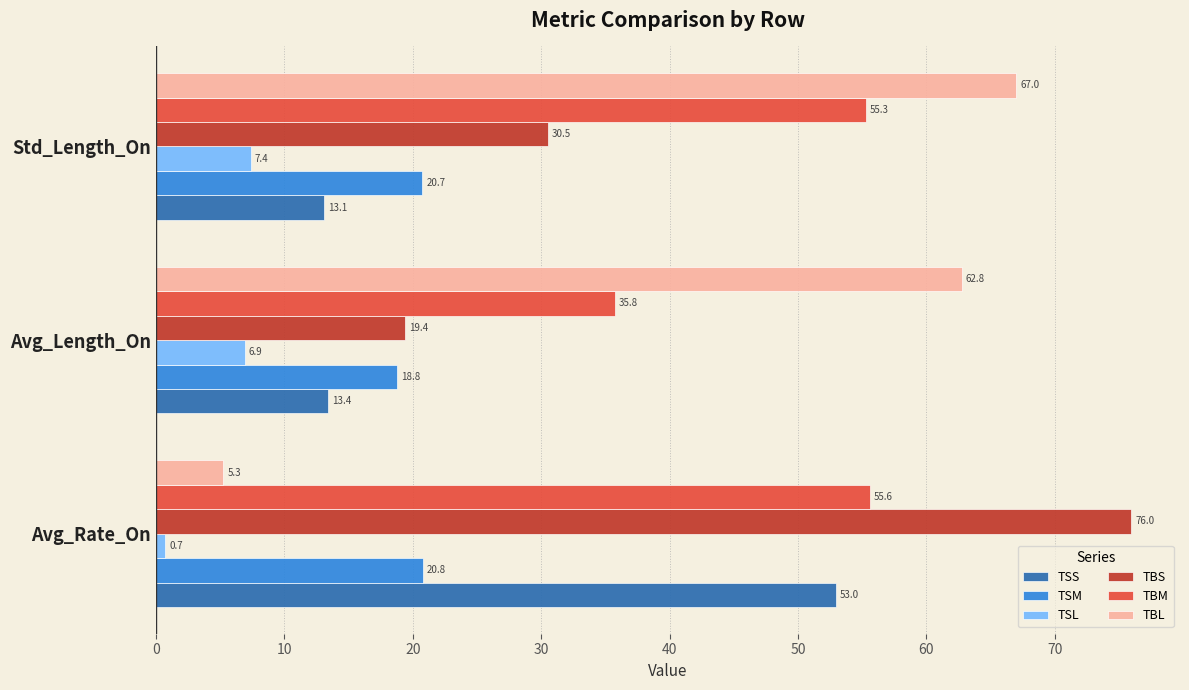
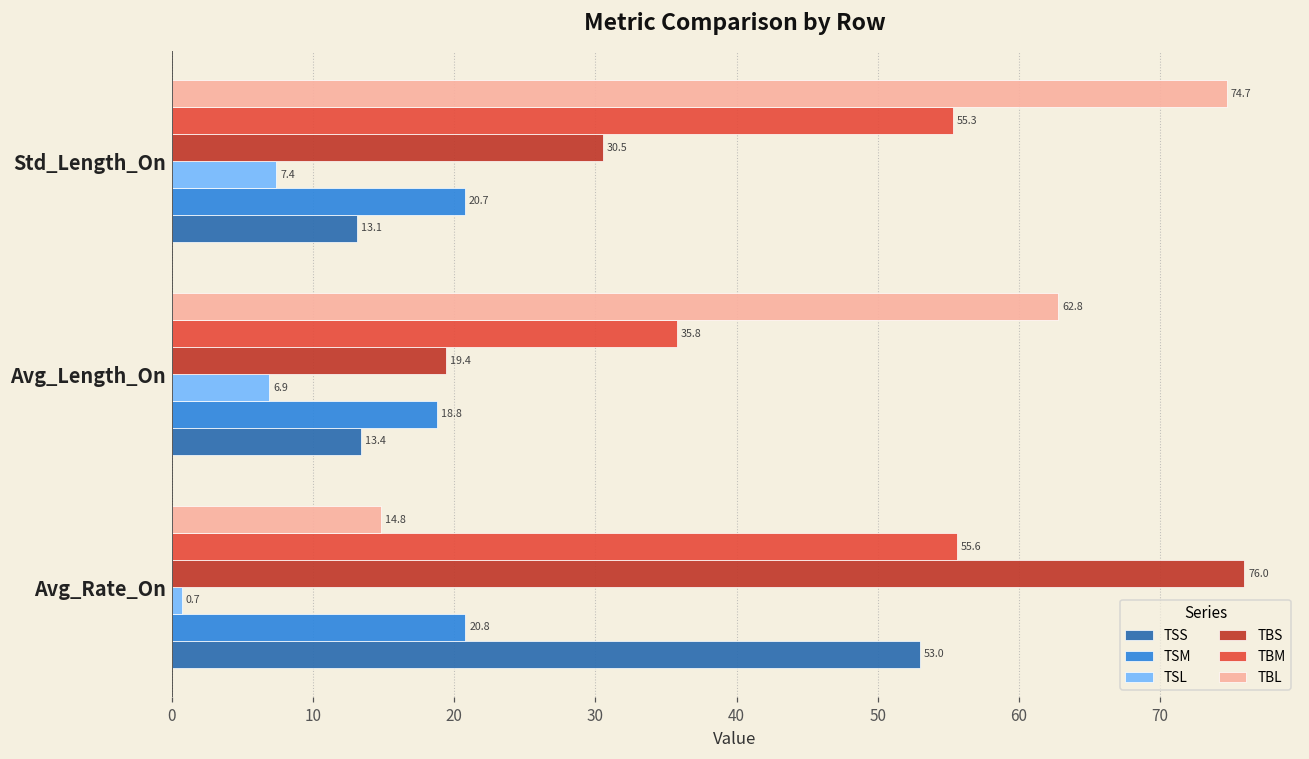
  {
    "TSL": {
      "Std_Length_On": 7.4,
      "Avg_Length_On": 6.9,
      "Avg_Rate_On": 0.7
    },
    "TBL": {
-     "Std_Length_On": 67.0,
+     "Std_Length_On": 74.7,
      "Avg_Length_On": 62.8,
-     "Avg_Rate_On": 5.3
+     "Avg_Rate_On": 14.8
    }
  }
